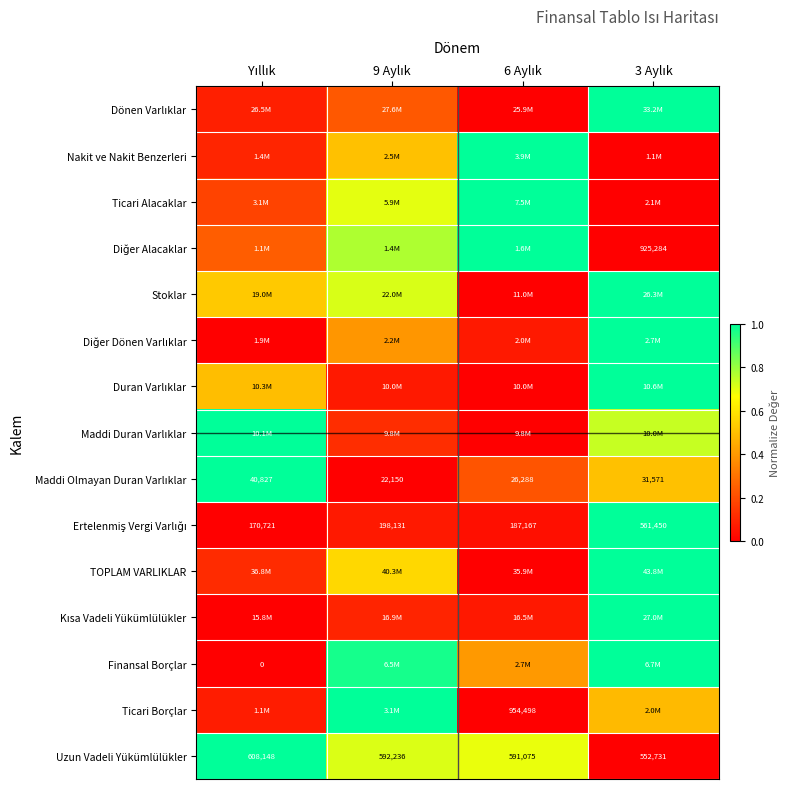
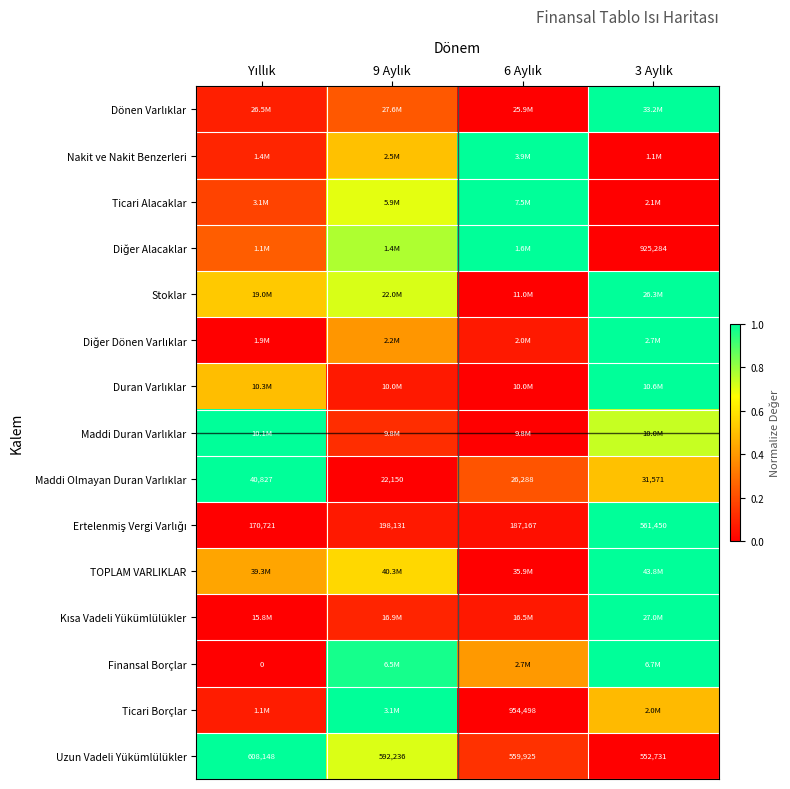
  {
    "Dönen Varlıklar": {
      "Yıllık": "26.5M",
      "9 Aylık": "27.6M",
      "6 Aylık": "25.9M",
      "3 Aylık": "33.2M"
    },
    "Nakit ve Nakit Benzerleri": {
      "Yıllık": "1.4M",
      "9 Aylık": "2.5M",
      "6 Aylık": "3.9M",
      "3 Aylık": "1.1M"
    },
    "Ticari Alacaklar": {
      "Yıllık": "3.1M",
      "9 Aylık": "5.9M",
      "6 Aylık": "7.5M",
      "3 Aylık": "2.1M"
    },
    "Diğer Alacaklar": {
      "Yıllık": "1.1M",
      "9 Aylık": "1.4M",
      "6 Aylık": "1.6M",
      "3 Aylık": "925,284"
    },
    "Stoklar": {
      "Yıllık": "19.0M",
      "9 Aylık": "22.0M",
      "6 Aylık": "11.0M",
      "3 Aylık": "26.3M"
    },
    "Diğer Dönen Varlıklar": {
      "Yıllık": "1.9M",
      "9 Aylık": "2.2M",
      "6 Aylık": "2.0M",
      "3 Aylık": "2.7M"
    },
    "Duran Varlıklar": {
      "Yıllık": "10.3M",
      "9 Aylık": "10.0M",
      "6 Aylık": "10.0M",
      "3 Aylık": "10.6M"
    },
    "Maddi Duran Varlıklar": {
      "Yıllık": "10.1M",
      "9 Aylık": "9.8M",
      "6 Aylık": "9.8M",
      "3 Aylık": "10.0M"
    },
    "Maddi Olmayan Duran Varlıklar": {
      "Yıllık": "40,827",
      "9 Aylık": "22,150",
      "6 Aylık": "26,288",
      "3 Aylık": "31,571"
    },
    "Ertelenmiş Vergi Varlığı": {
      "Yıllık": "170,721",
      "9 Aylık": "198,131",
      "6 Aylık": "187,167",
      "3 Aylık": "561,450"
    },
    "TOPLAM VARLIKLAR": {
-     "Yıllık": "36.8M",
+     "Yıllık": "39.3M",
      "9 Aylık": "40.3M",
      "6 Aylık": "35.9M",
      "3 Aylık": "43.8M"
    },
    "Kısa Vadeli Yükümlülükler": {
      "Yıllık": "15.8M",
      "9 Aylık": "16.9M",
      "6 Aylık": "16.5M",
      "3 Aylık": "27.0M"
    },
    "Finansal Borçlar": {
      "Yıllık": "0",
      "9 Aylık": "6.5M",
      "6 Aylık": "2.7M",
      "3 Aylık": "6.7M"
    },
    "Ticari Borçlar": {
      "Yıllık": "1.1M",
      "9 Aylık": "3.1M",
      "6 Aylık": "954,498",
      "3 Aylık": "2.0M"
    },
    "Uzun Vadeli Yükümlülükler": {
      "Yıllık": "608,148",
      "9 Aylık": "592,236",
-     "6 Aylık": "591,075",
+     "6 Aylık": "559,925",
      "3 Aylık": "552,731"
    }
  }
